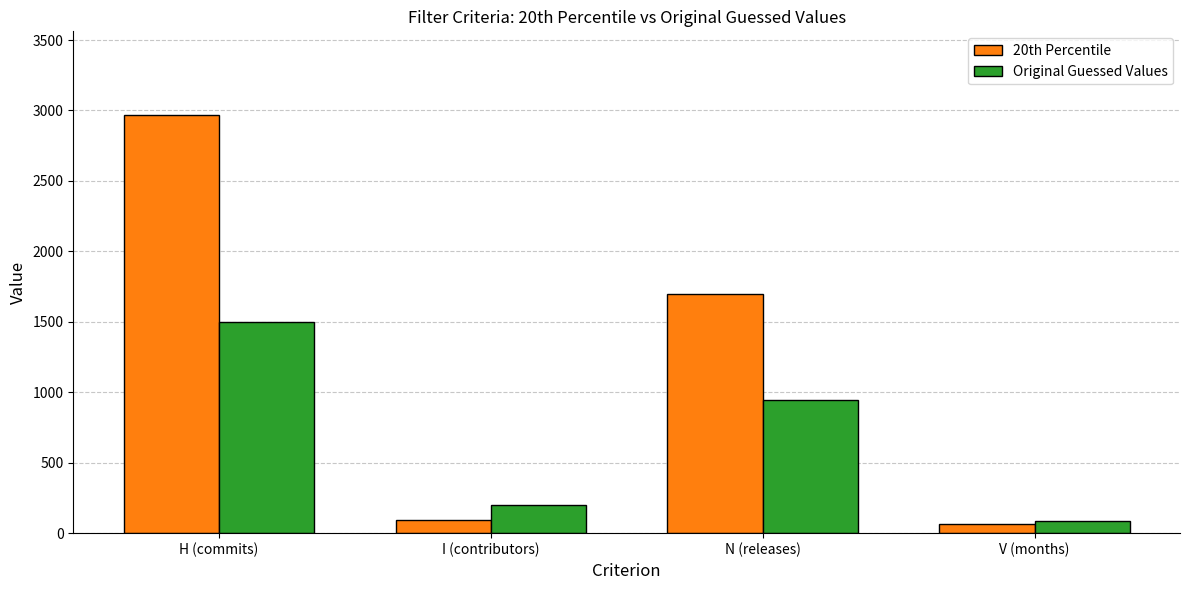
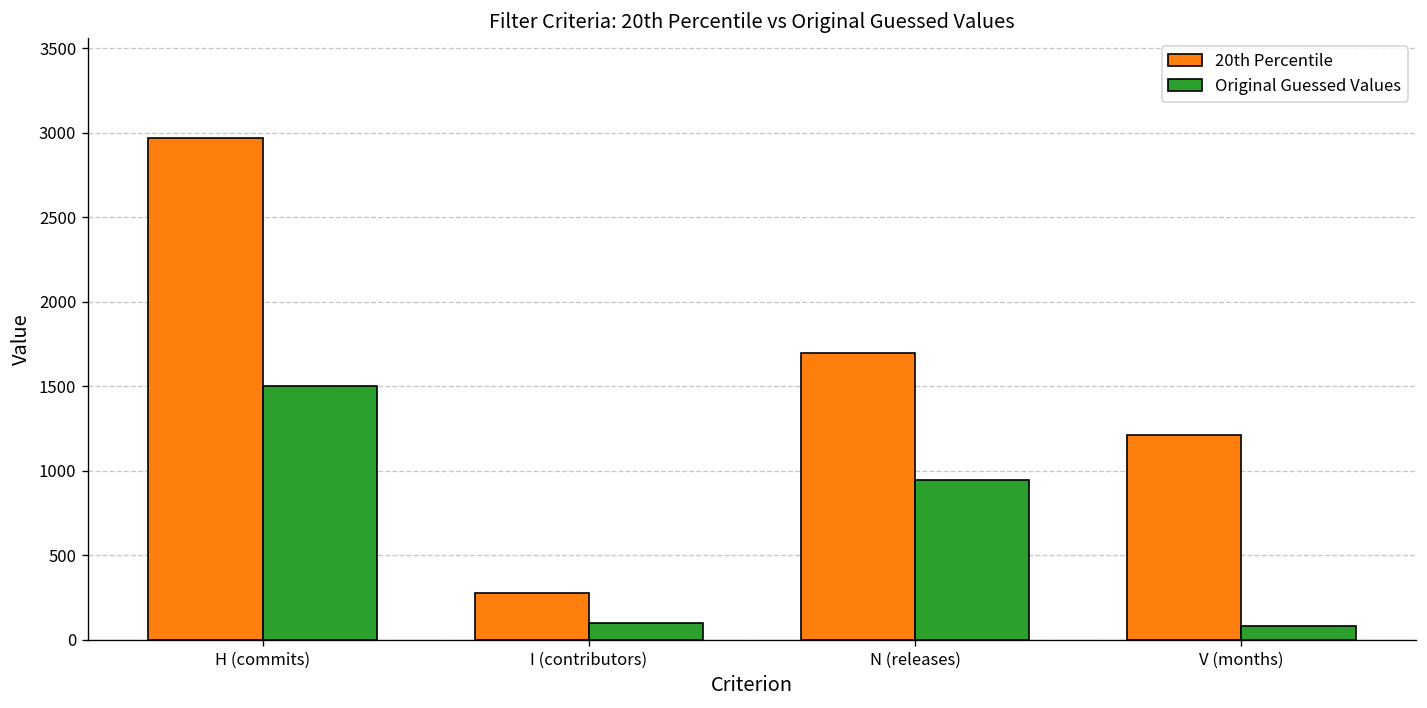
  {
    "20th Percentile": {
      "H (commits)": 2970,
-     "I (contributors)": 90,
+     "I (contributors)": 280,
      "N (releases)": 1690,
-     "V (months)": 70
+     "V (months)": 1210
    },
    "Original Guessed Values": {
      "H (commits)": 1500,
-     "I (contributors)": 200,
+     "I (contributors)": 100,
      "N (releases)": 940,
      "V (months)": 80
    }
  }
